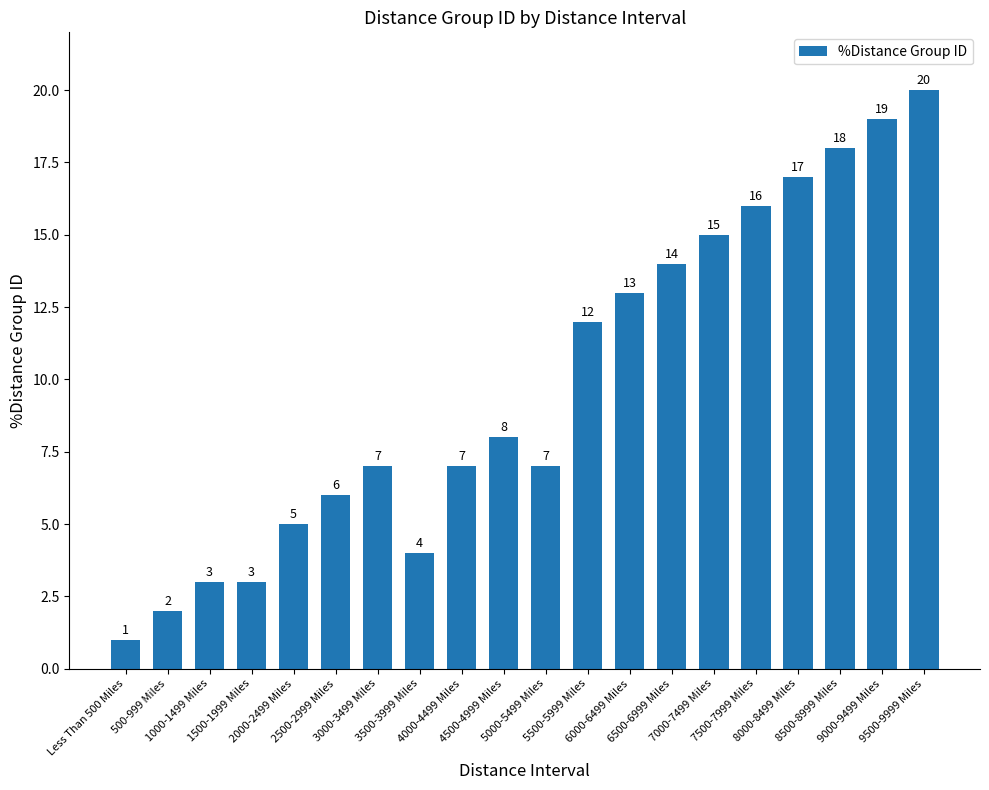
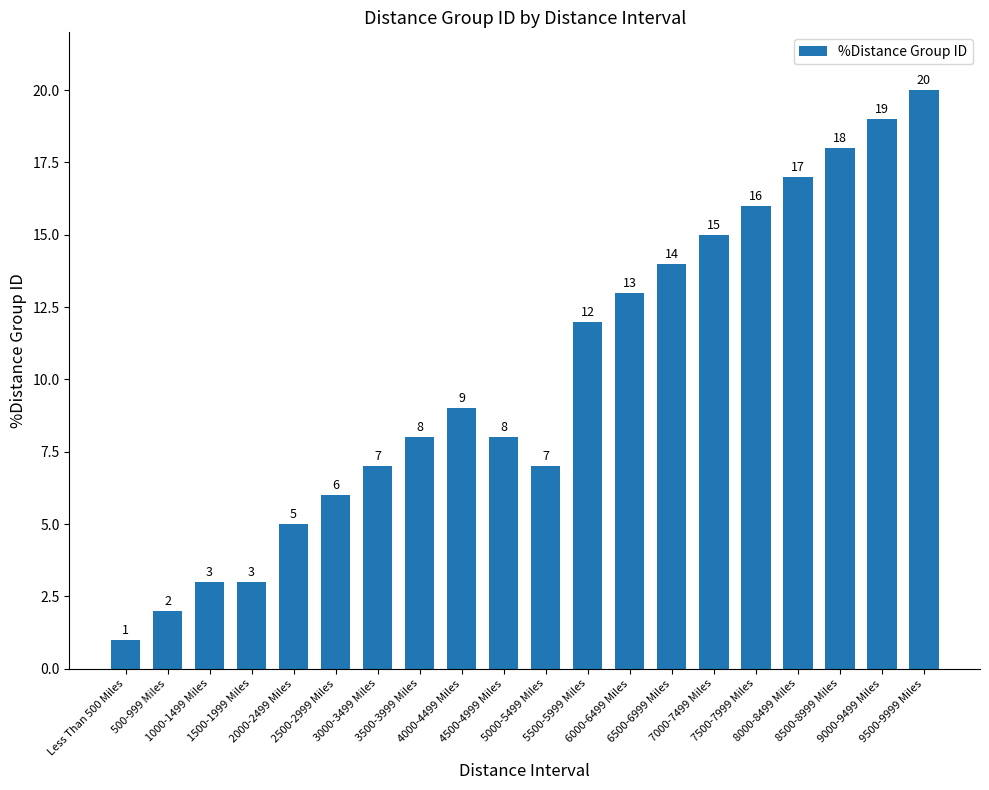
  {
    "Less Than 500 Miles": 1,
    "500-999 Miles": 2,
    "1000-1499 Miles": 3,
    "1500-1999 Miles": 3,
    "2000-2499 Miles": 5,
    "2500-2999 Miles": 6,
    "3000-3499 Miles": 7,
-   "3500-3999 Miles": 4,
-   "4000-4499 Miles": 7,
+   "3500-3999 Miles": 8,
+   "4000-4499 Miles": 9,
    "4500-4999 Miles": 8,
    "5000-5499 Miles": 7,
    "5500-5999 Miles": 12,
    "6000-6499 Miles": 13,
    "6500-6999 Miles": 14,
    "7000-7499 Miles": 15,
    "7500-7999 Miles": 16,
    "8000-8499 Miles": 17,
    "8500-8999 Miles": 18,
    "9000-9499 Miles": 19,
    "9500-9999 Miles": 20
  }
